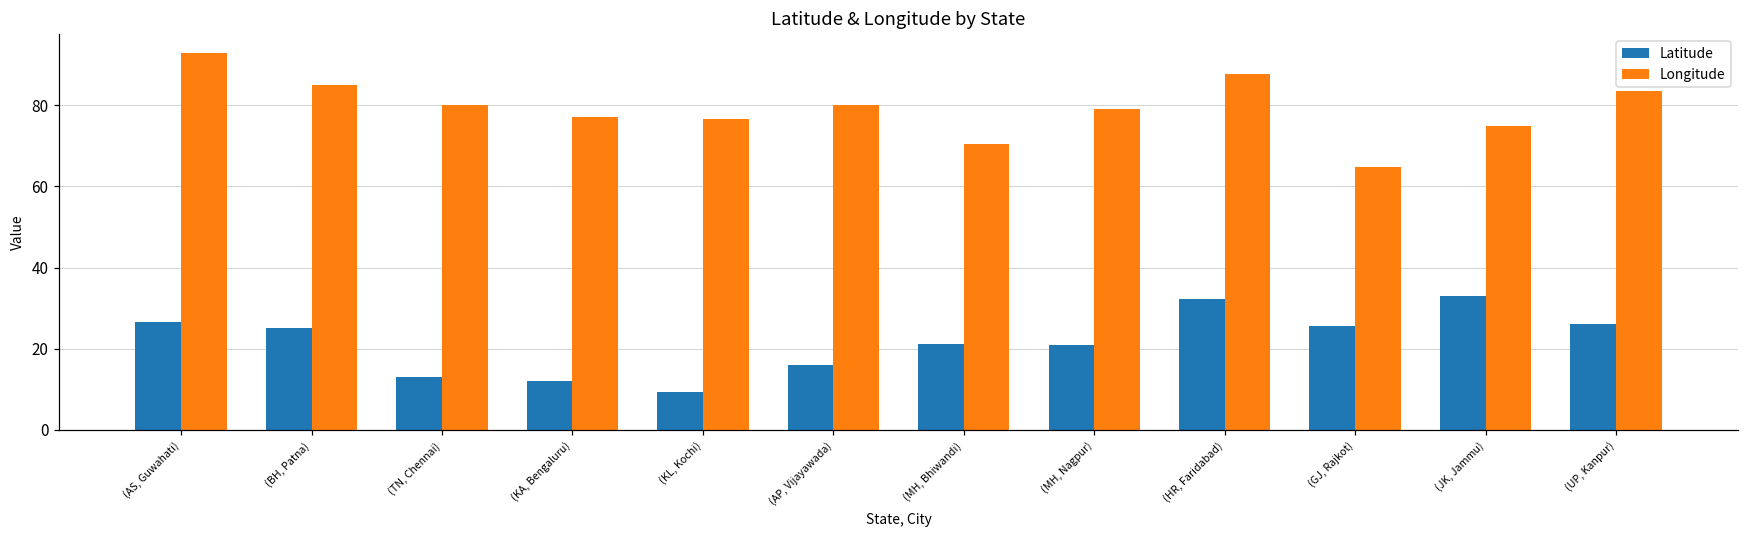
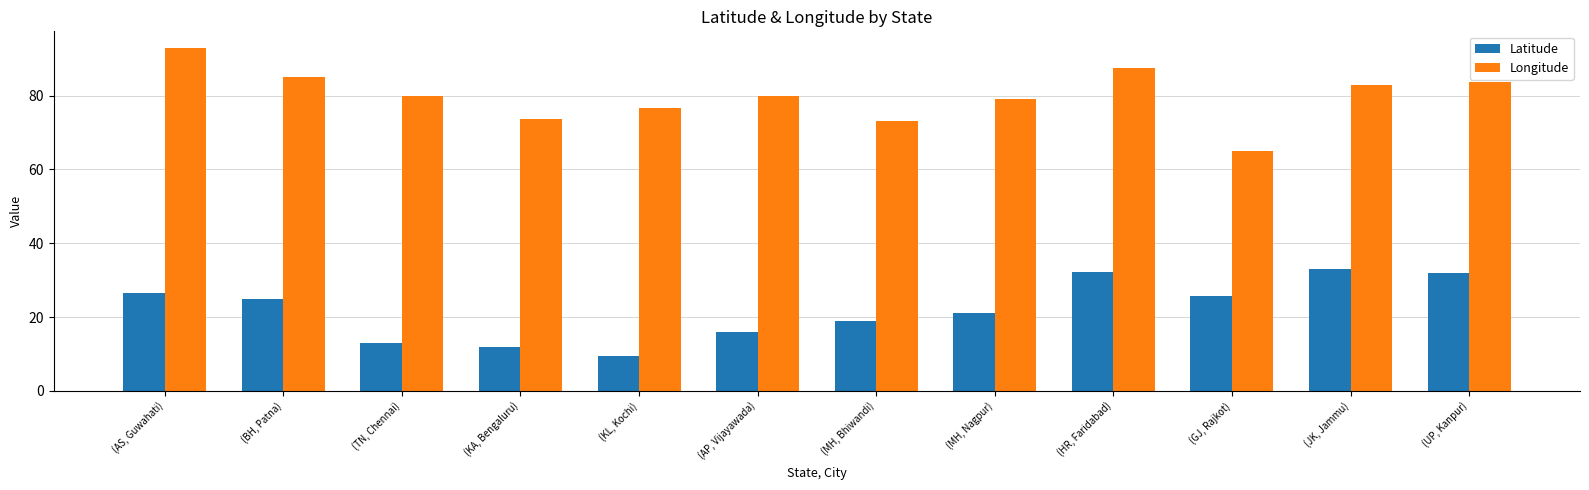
  {
    "Latitude": {
      "(AS, Guwahati)": 27,
      "(BH, Patna)": 25,
      "(TN, Chennai)": 13,
      "(KA, Bengaluru)": 12,
      "(KL, Kochi)": 9,
      "(AP, Vijayawada)": 16,
-     "(MH, Bhiwandi)": 21,
+     "(MH, Bhiwandi)": 19,
      "(MH, Nagpur)": 21,
      "(HR, Faridabad)": 32,
      "(GJ, Rajkot)": 26,
      "(JK, Jammu)": 33,
-     "(UP, Kanpur)": 26
+     "(UP, Kanpur)": 32
    },
    "Longitude": {
      "(AS, Guwahati)": 93,
      "(BH, Patna)": 85,
      "(TN, Chennai)": 80,
-     "(KA, Bengaluru)": 77,
+     "(KA, Bengaluru)": 74,
      "(KL, Kochi)": 77,
      "(AP, Vijayawada)": 80,
-     "(MH, Bhiwandi)": 70,
+     "(MH, Bhiwandi)": 73,
      "(MH, Nagpur)": 79,
      "(HR, Faridabad)": 88,
      "(GJ, Rajkot)": 65,
-     "(JK, Jammu)": 75,
+     "(JK, Jammu)": 83,
      "(UP, Kanpur)": 84
    }
  }
